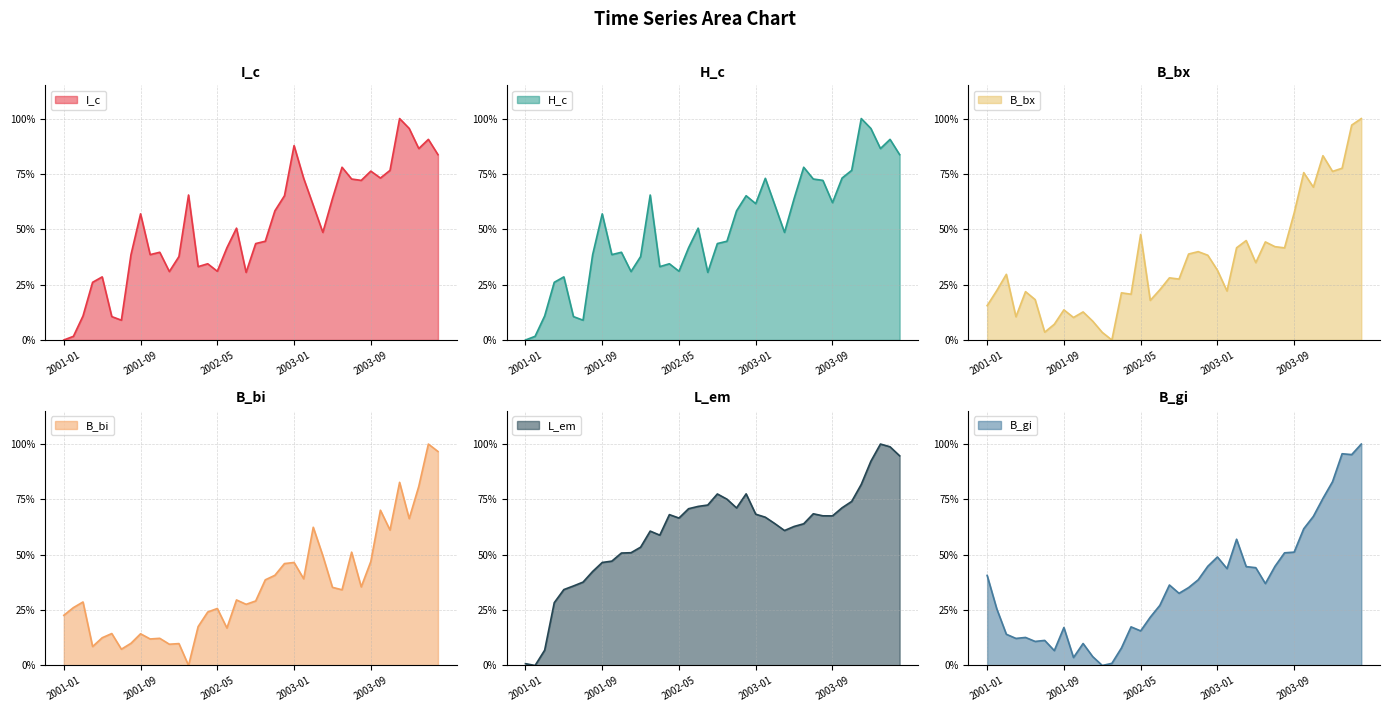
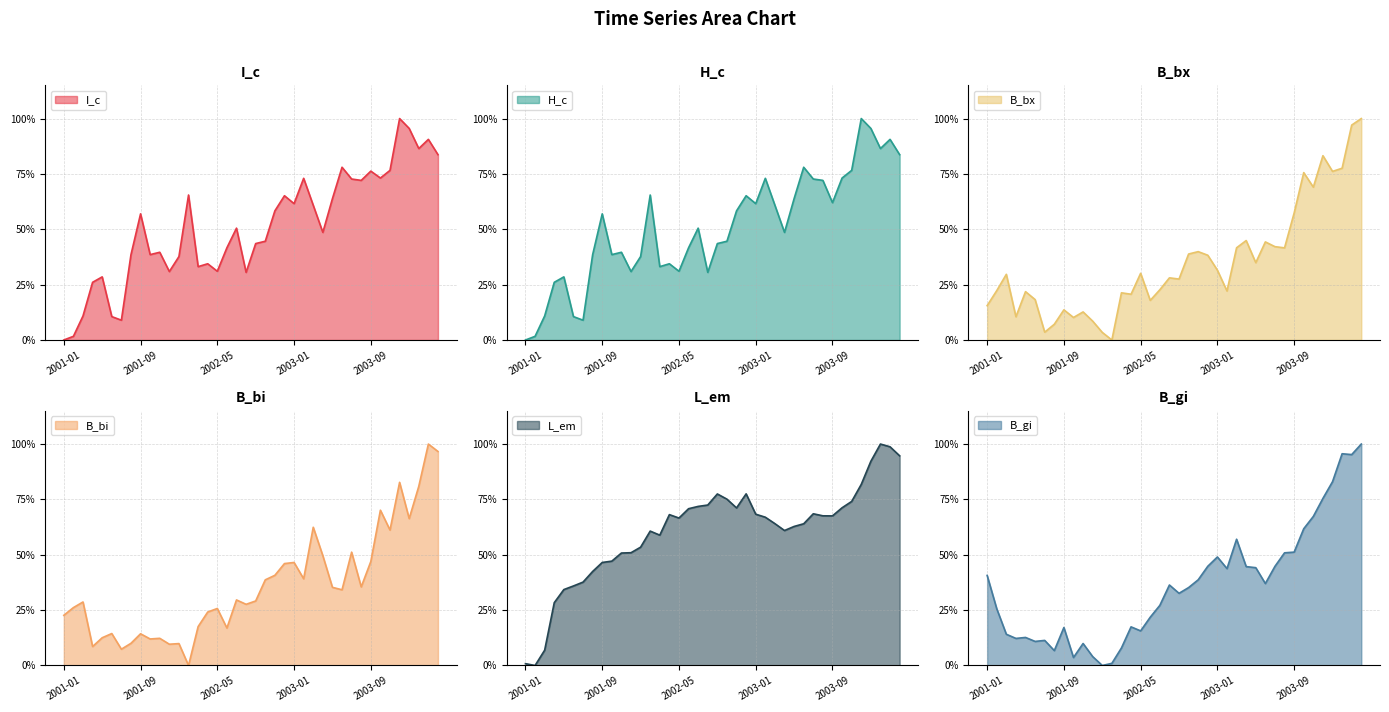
  {
    "I_c": {
      "2001-01": "0%",
      "2001-09": "57%",
      "2002-05": "31%",
-     "2003-01": "88%",
+     "2003-01": "62%",
      "2003-09": "76%"
    },
    "H_c": {
      "2001-01": "0%",
      "2001-09": "57%",
      "2002-05": "31%",
      "2003-01": "62%",
      "2003-09": "62%"
    },
    "B_bx": {
      "2001-01": "16%",
      "2001-09": "14%",
-     "2002-05": "48%",
+     "2002-05": "30%",
      "2003-01": "32%",
      "2003-09": "57%"
    },
    "B_bi": {
      "2001-01": "23%",
      "2001-09": "14%",
      "2002-05": "26%",
      "2003-01": "47%",
      "2003-09": "47%"
    },
    "L_em": {
      "2001-01": "1%",
      "2001-09": "47%",
      "2002-05": "67%",
      "2003-01": "68%",
      "2003-09": "68%"
    },
    "B_gi": {
      "2001-01": "41%",
      "2001-09": "17%",
      "2002-05": "16%",
      "2003-01": "49%",
      "2003-09": "51%"
    }
  }
